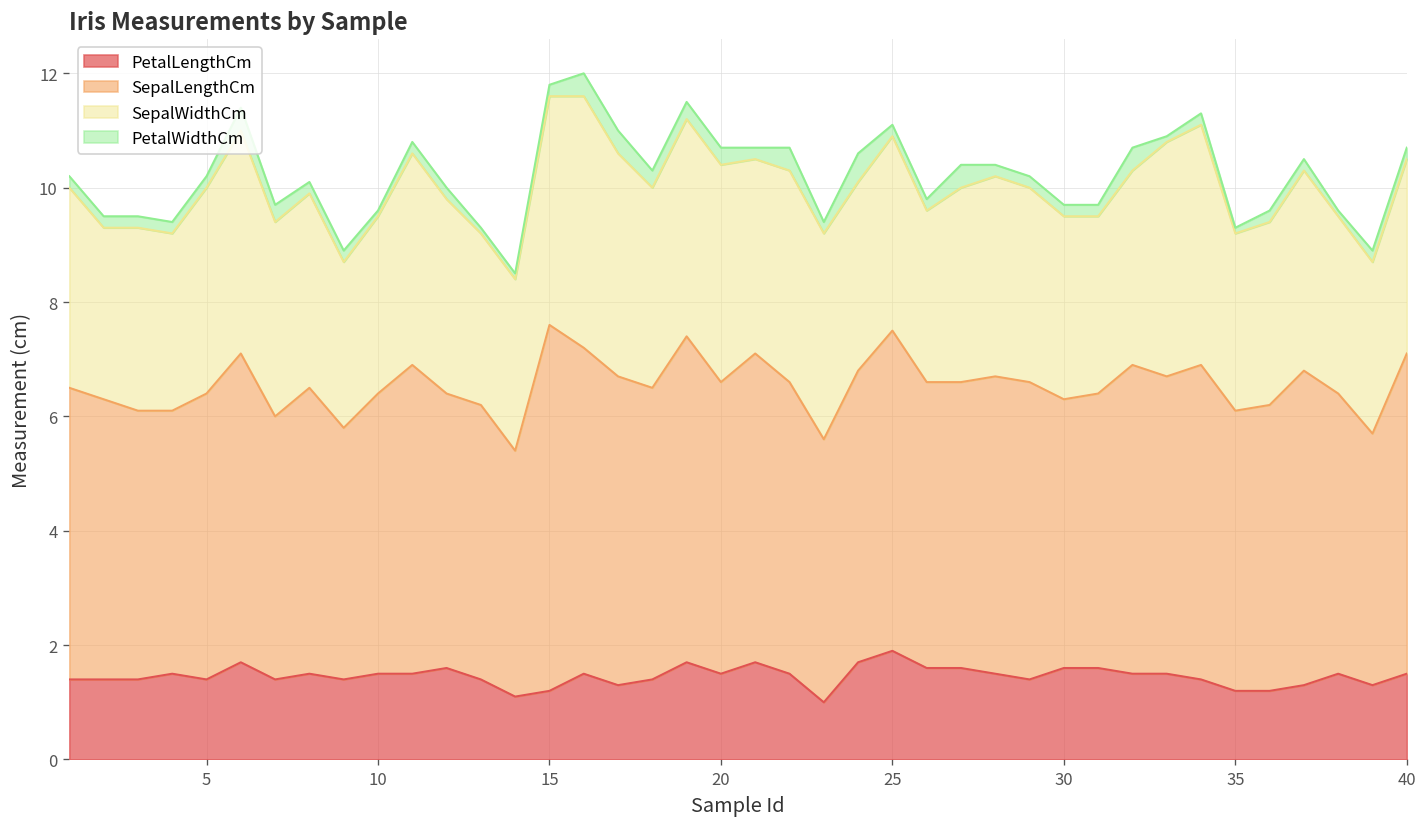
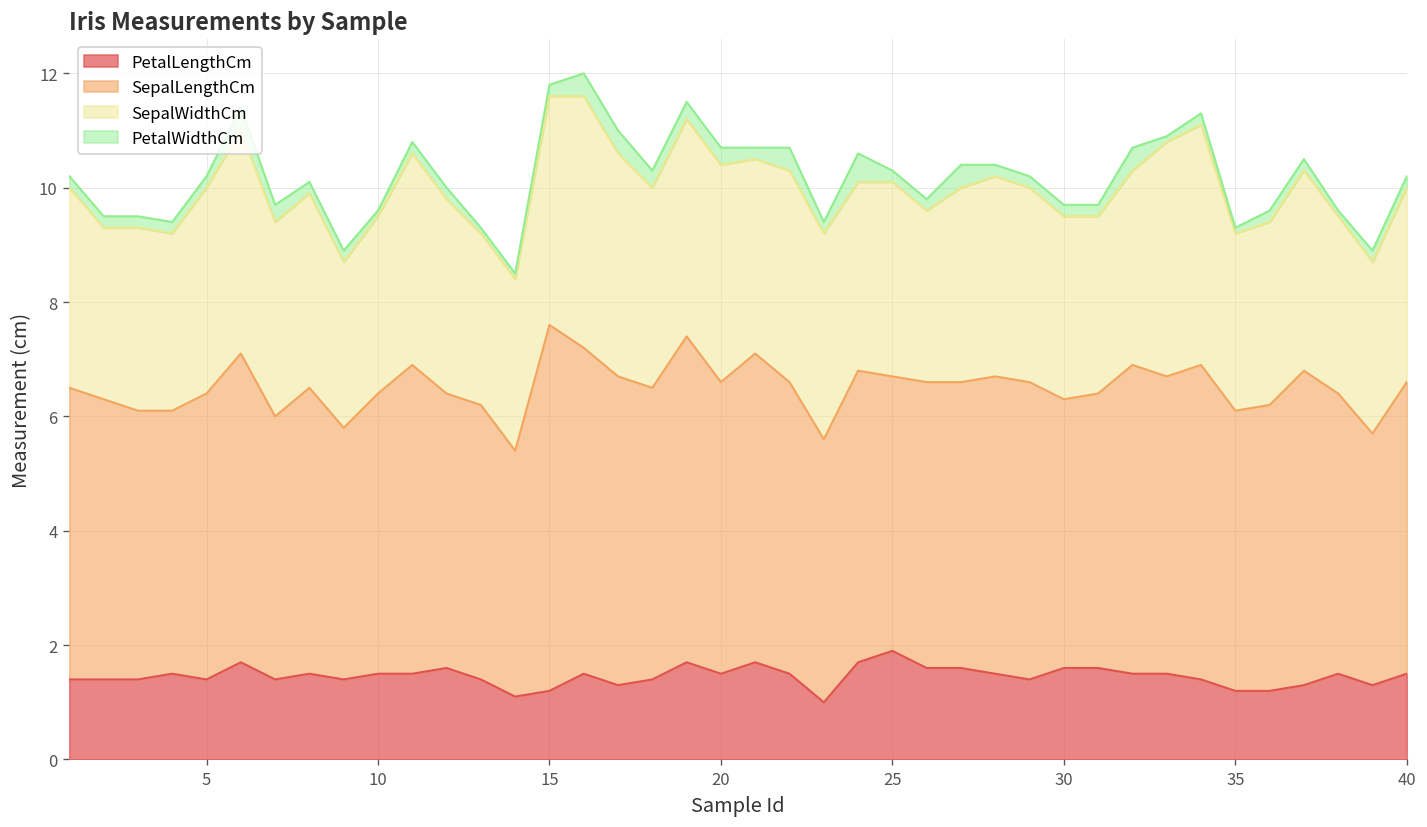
  {
    "PetalLengthCm": {
      "5": 1.4,
      "10": 1.5,
      "15": 1.2,
      "20": 1.5,
      "25": 1.9,
      "30": 1.6,
      "35": 1.2,
      "40": 1.5
    },
    "SepalLengthCm": {
      "5": 5.0,
      "10": 4.9,
      "15": 6.4,
      "20": 5.1,
-     "25": 5.6,
+     "25": 4.8,
      "30": 4.7,
      "35": 4.9,
-     "40": 5.6
+     "40": 5.1
    },
    "SepalWidthCm": {
      "5": 3.6,
      "10": 3.1,
      "15": 4.0,
      "20": 3.8,
      "25": 3.4,
      "30": 3.2,
      "35": 3.1,
      "40": 3.4
    },
    "PetalWidthCm": {
      "5": 0.2,
      "10": 0.1,
      "15": 0.2,
      "20": 0.3,
      "25": 0.2,
      "30": 0.2,
      "35": 0.1,
      "40": 0.2
    }
  }
